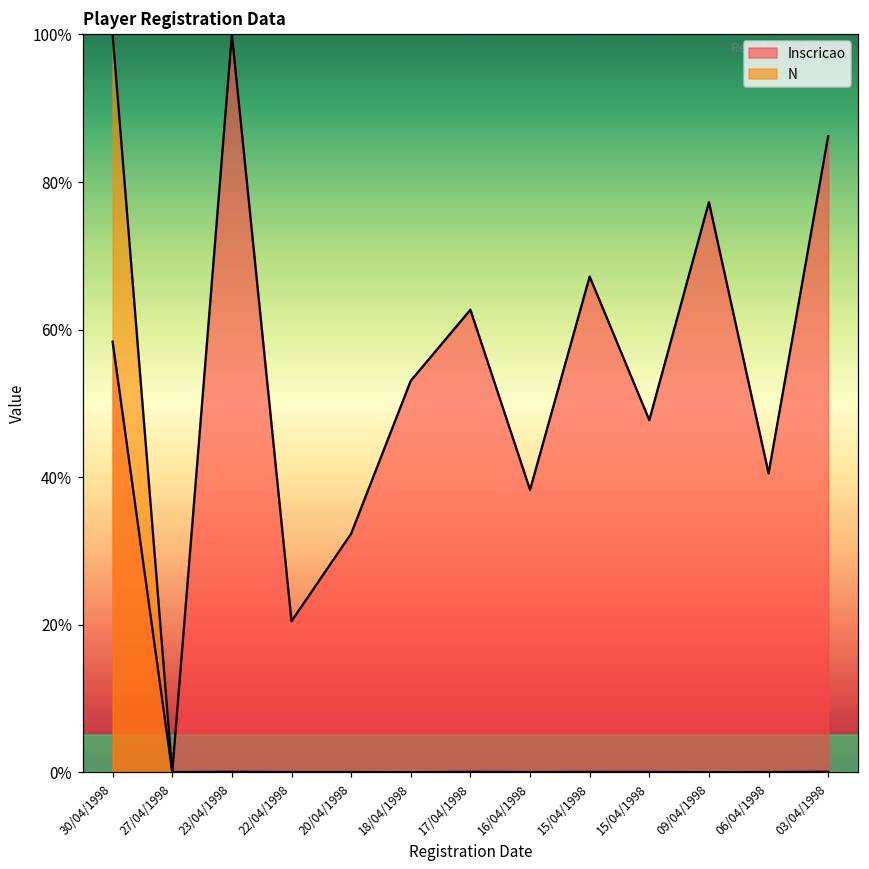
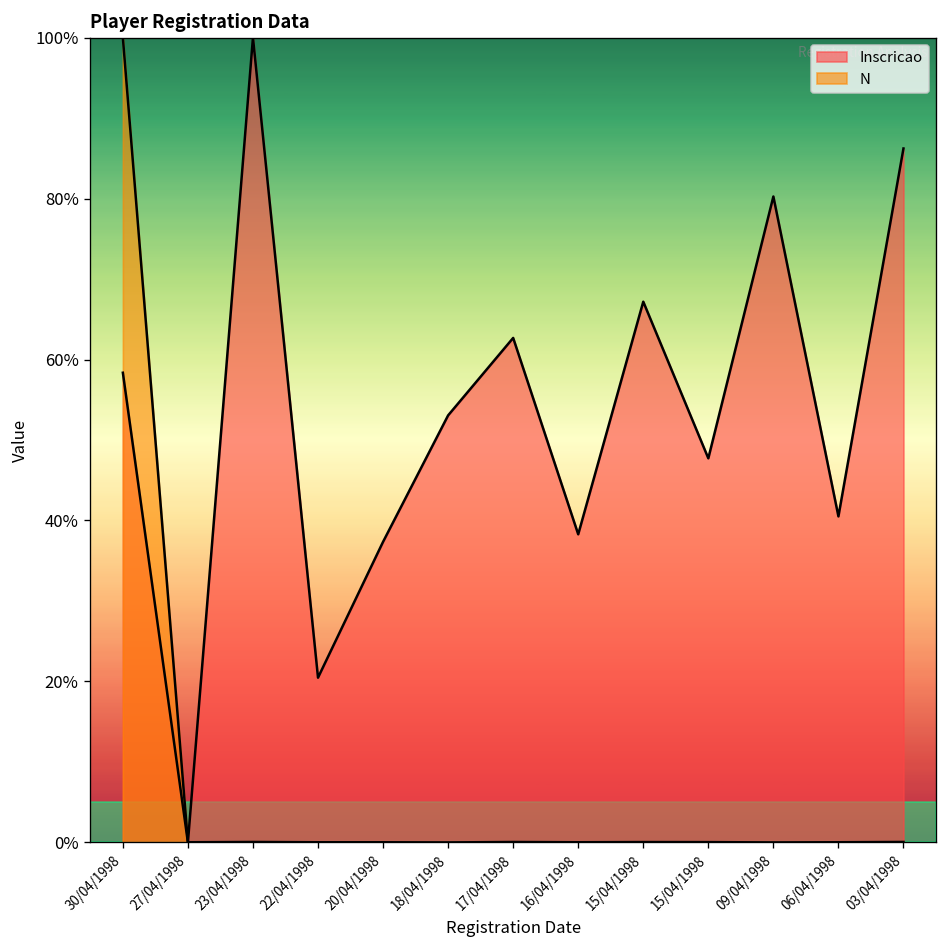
  {
    "Inscricao": {
      "30/04/1998": "58%",
      "23/04/1998": "100%",
      "22/04/1998": "20%",
-     "20/04/1998": "32%",
+     "20/04/1998": "37%",
      "18/04/1998": "53%",
      "17/04/1998": "63%",
      "16/04/1998": "38%",
-     "09/04/1998": "77%",
+     "09/04/1998": "80%",
      "06/04/1998": "41%",
      "03/04/1998": "86%"
    },
    "N": {
      "30/04/1998": "100%"
    }
  }
